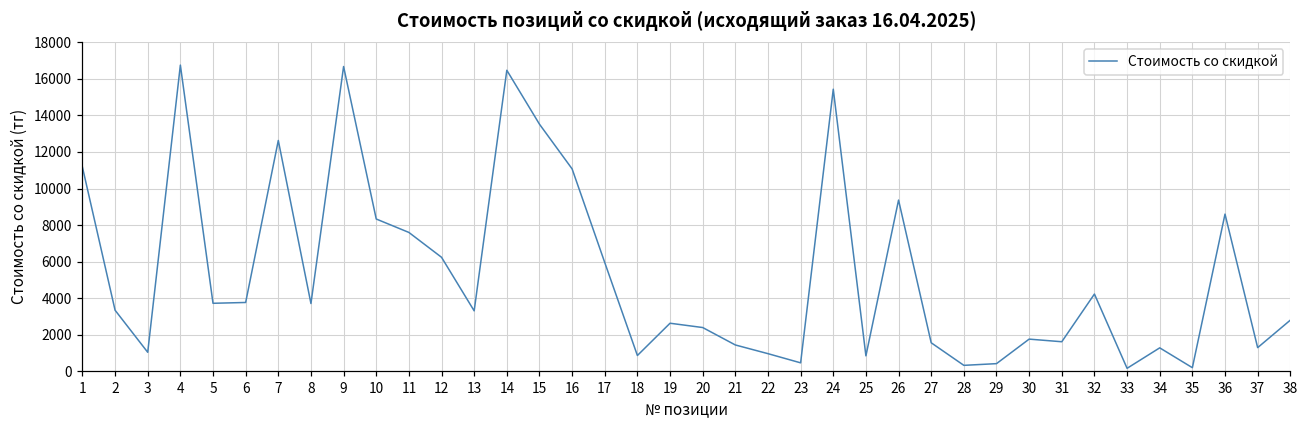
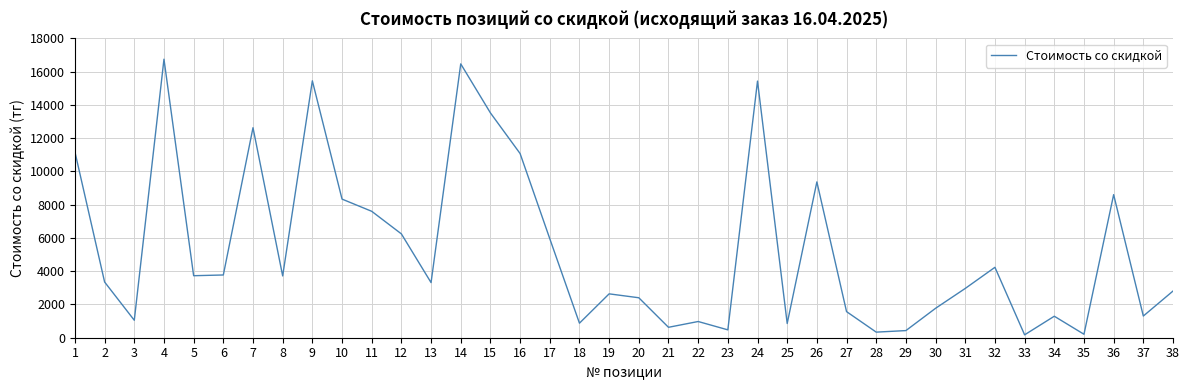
  {
    "1": 11200,
    "2": 3400,
    "3": 1100,
    "4": 16800,
    "5": 3700,
    "6": 3800,
    "7": 12600,
    "8": 3700,
-   "9": 16700,
+   "9": 15400,
    "10": 8300,
    "11": 7600,
    "12": 6200,
    "13": 3300,
    "14": 16500,
    "15": 13500,
    "16": 11100,
    "17": 6000,
    "18": 900,
    "19": 2600,
    "20": 2400,
-   "21": 1500,
+   "21": 600,
    "22": 1000,
    "23": 500,
    "24": 15400,
    "25": 900,
    "26": 9400,
    "27": 1600,
    "28": 300,
    "29": 400,
    "30": 1800,
-   "31": 1600,
+   "31": 3000,
    "32": 4200,
    "33": 200,
    "34": 1300,
    "35": 200,
    "36": 8600,
    "37": 1300,
    "38": 2800
  }
